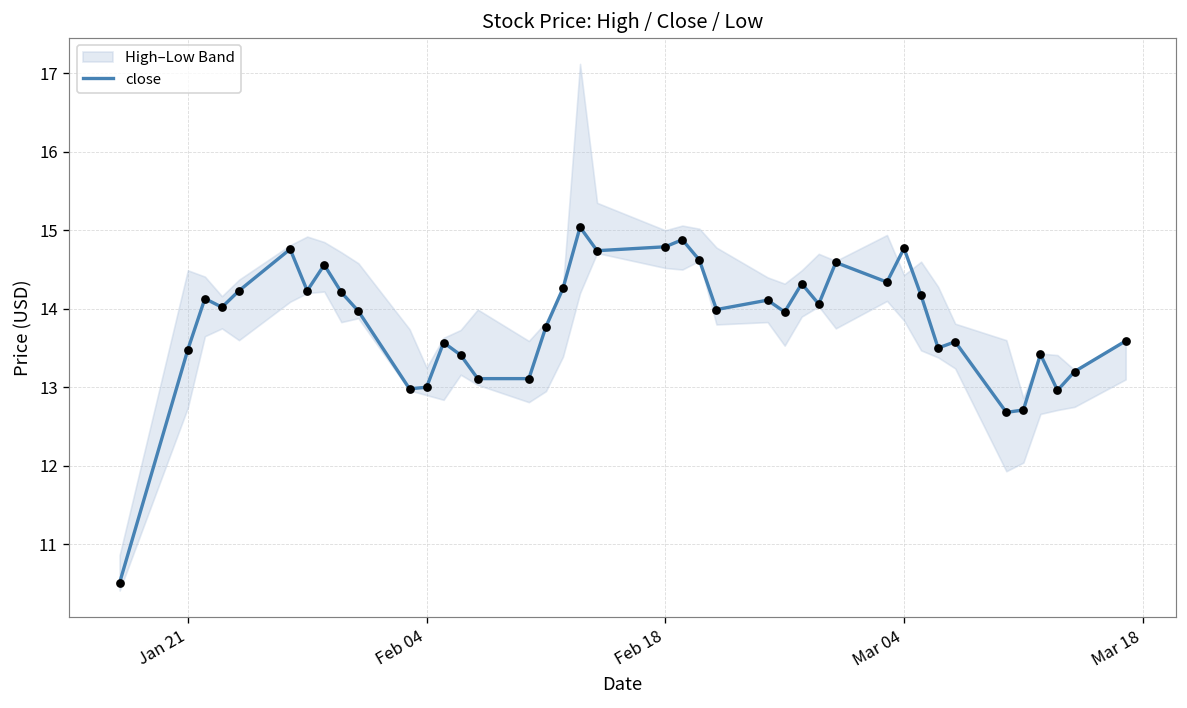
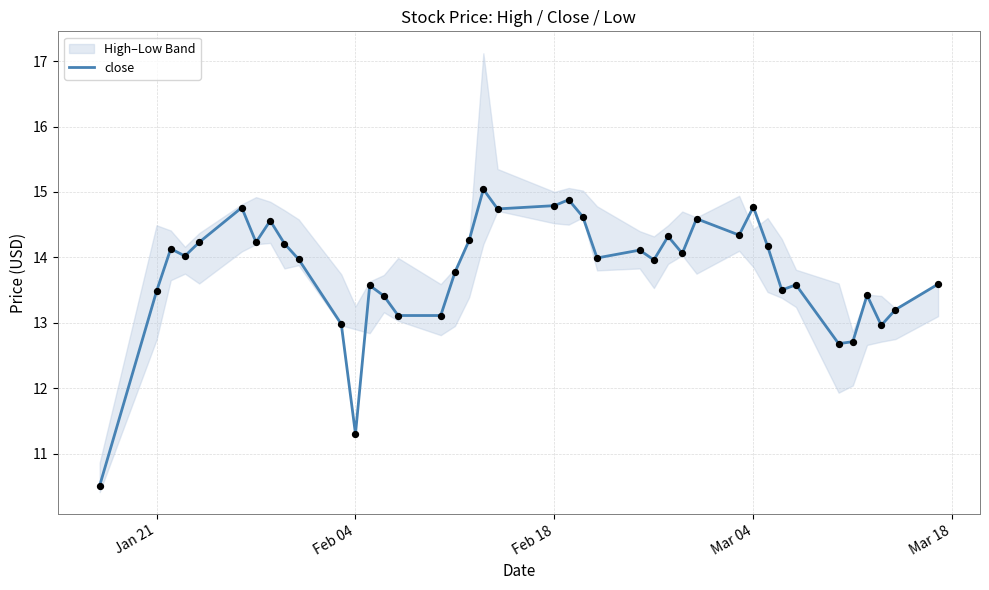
  {
    "close": {
      "Jan 21": 13.5,
-     "Feb 04": 13.0,
+     "Feb 04": 11.3,
      "Feb 18": 14.8,
      "Mar 04": 14.8
    }
  }
